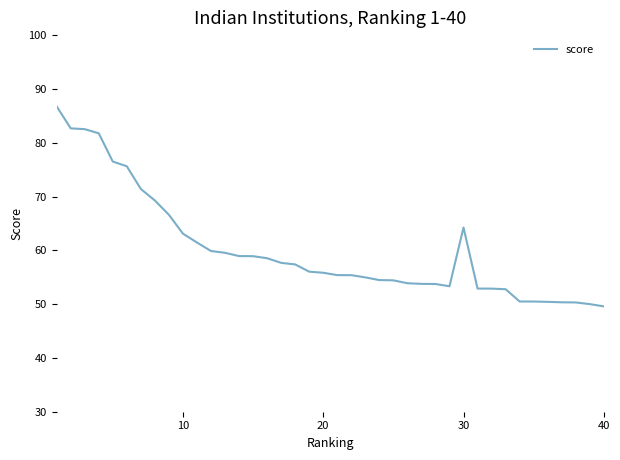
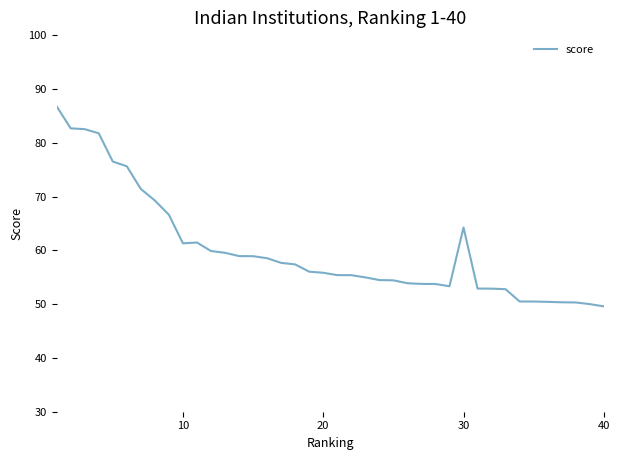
  {
-   "10": 63,
+   "10": 61,
    "20": 56,
    "30": 64,
    "40": 50
  }
